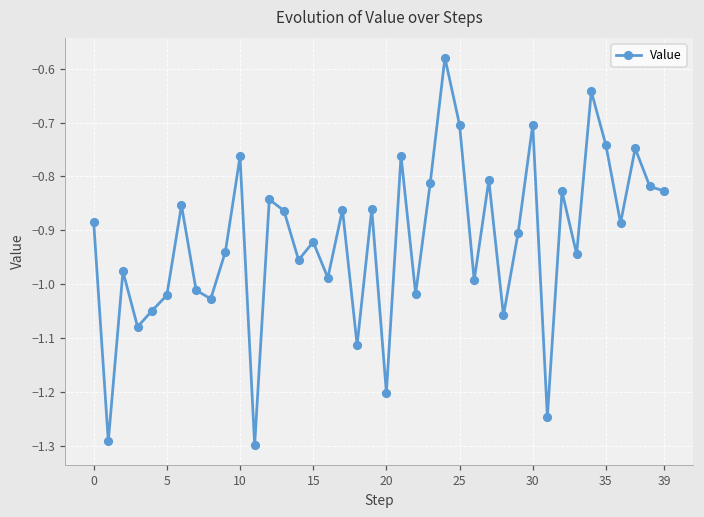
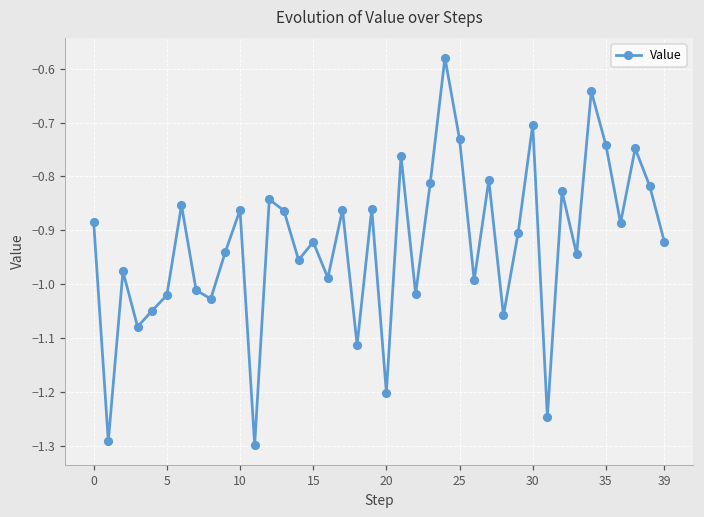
  {
    "0": -0.88,
    "5": -1.02,
-   "10": -0.76,
+   "10": -0.86,
    "15": -0.92,
    "20": -1.20,
-   "25": -0.70,
+   "25": -0.73,
    "30": -0.70,
    "35": -0.74,
-   "39": -0.83
+   "39": -0.92
  }
